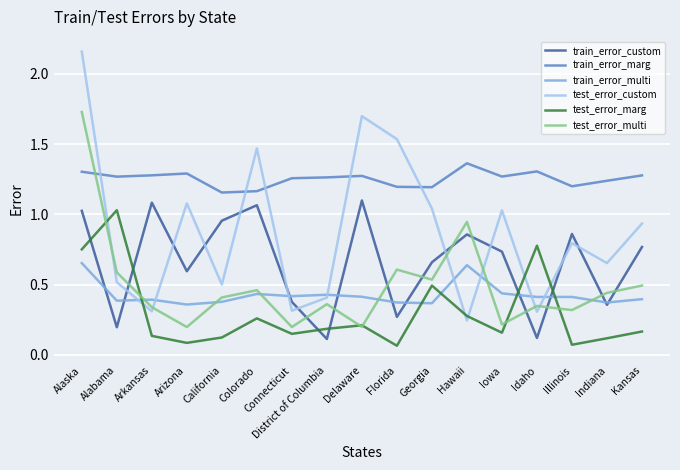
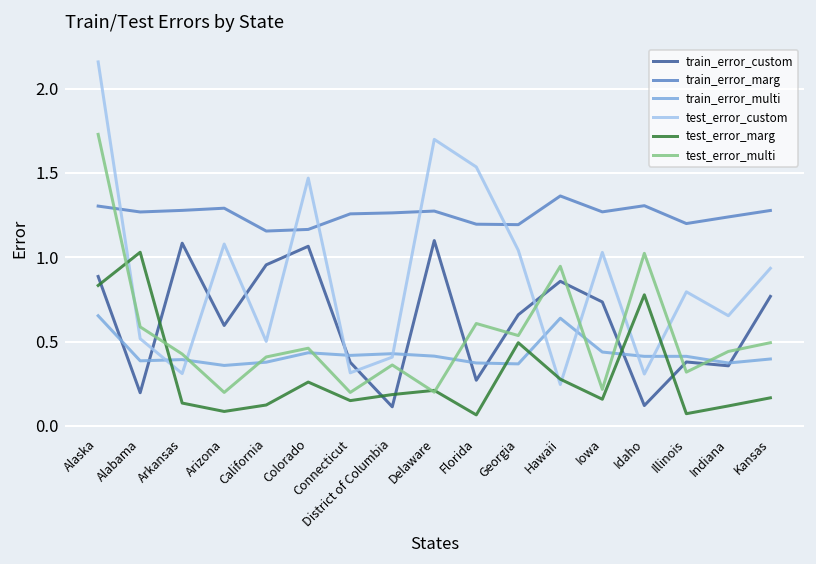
  {
    "train_error_custom": {
-     "Alaska": 1.03,
+     "Alaska": 0.89,
      "Alabama": 0.20,
      "Arkansas": 1.08,
      "Arizona": 0.60,
      "California": 0.96,
      "Colorado": 1.07,
      "Connecticut": 0.38,
      "District of Columbia": 0.11,
      "Delaware": 1.10,
      "Florida": 0.27,
      "Georgia": 0.66,
      "Hawaii": 0.86,
      "Iowa": 0.74,
      "Idaho": 0.12,
-     "Illinois": 0.86,
+     "Illinois": 0.38,
      "Kansas": 0.77
    },
    "test_error_marg": {
-     "Alaska": 0.75,
+     "Alaska": 0.83,
      "Alabama": 1.03,
      "Arkansas": 0.14,
      "Arizona": 0.09,
      "California": 0.12,
      "Colorado": 0.26,
      "Connecticut": 0.15,
      "District of Columbia": 0.19,
      "Florida": 0.07,
      "Georgia": 0.49,
      "Hawaii": 0.28,
      "Iowa": 0.16,
      "Idaho": 0.78,
      "Illinois": 0.07,
      "Indiana": 0.12,
      "Kansas": 0.17
    },
    "test_error_multi": {
      "Alaska": 1.73,
      "Alabama": 0.59,
-     "Arkansas": 0.34,
+     "Arkansas": 0.43,
      "Arizona": 0.20,
      "California": 0.41,
      "Colorado": 0.46,
      "Connecticut": 0.20,
      "District of Columbia": 0.36,
      "Florida": 0.61,
      "Georgia": 0.54,
      "Hawaii": 0.95,
      "Iowa": 0.22,
-     "Idaho": 0.35,
+     "Idaho": 1.02,
      "Illinois": 0.32,
      "Indiana": 0.44,
      "Kansas": 0.49
    }
  }
